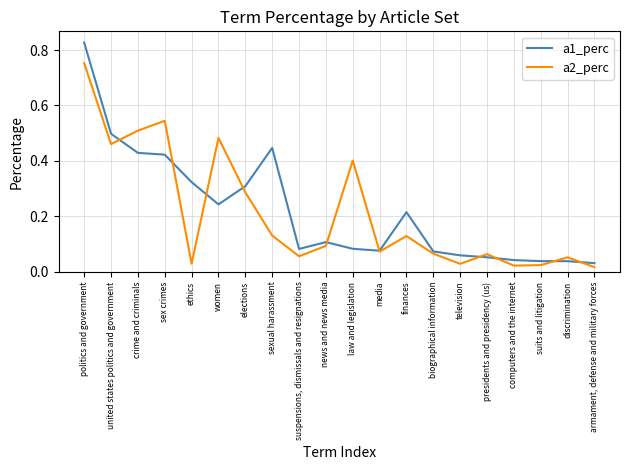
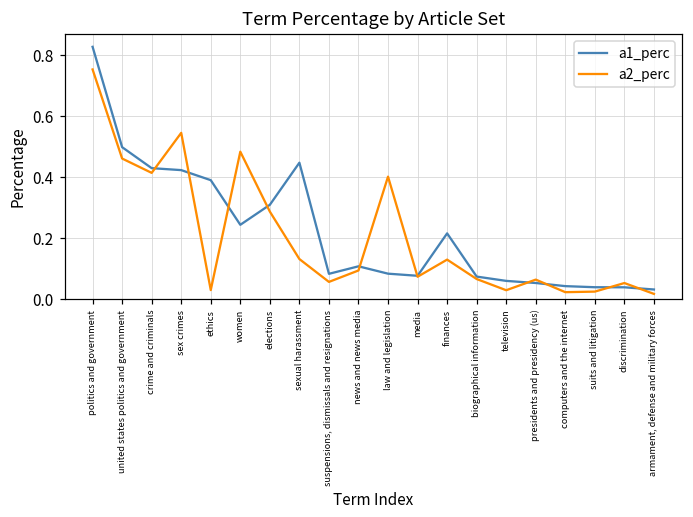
  {
    "a1_perc": {
      "politics and government": 0.83,
      "united states politics and government": 0.50,
      "crime and criminals": 0.43,
      "sex crimes": 0.42,
-     "ethics": 0.32,
+     "ethics": 0.39,
      "women": 0.24,
      "elections": 0.31,
      "sexual harassment": 0.45,
      "suspensions, dismissals and resignations": 0.08,
      "news and news media": 0.11,
      "law and legislation": 0.08,
      "finances": 0.22,
      "television": 0.06,
      "presidents and presidency (us)": 0.05,
      "computers and the internet": 0.04,
      "suits and litigation": 0.04,
      "discrimination": 0.04,
      "armament, defense and military forces": 0.03
    },
    "a2_perc": {
      "politics and government": 0.75,
      "united states politics and government": 0.46,
-     "crime and criminals": 0.51,
+     "crime and criminals": 0.41,
      "sex crimes": 0.54,
      "ethics": 0.03,
      "women": 0.48,
      "elections": 0.29,
      "sexual harassment": 0.13,
      "suspensions, dismissals and resignations": 0.06,
      "news and news media": 0.09,
      "law and legislation": 0.40,
      "finances": 0.13,
      "television": 0.03,
      "presidents and presidency (us)": 0.06,
      "computers and the internet": 0.02,
      "suits and litigation": 0.02,
      "discrimination": 0.05,
      "armament, defense and military forces": 0.02
    }
  }
